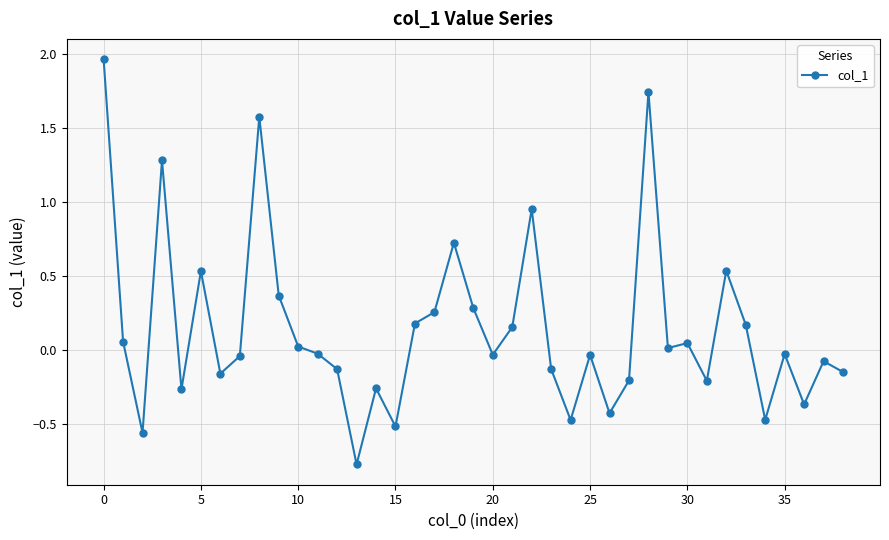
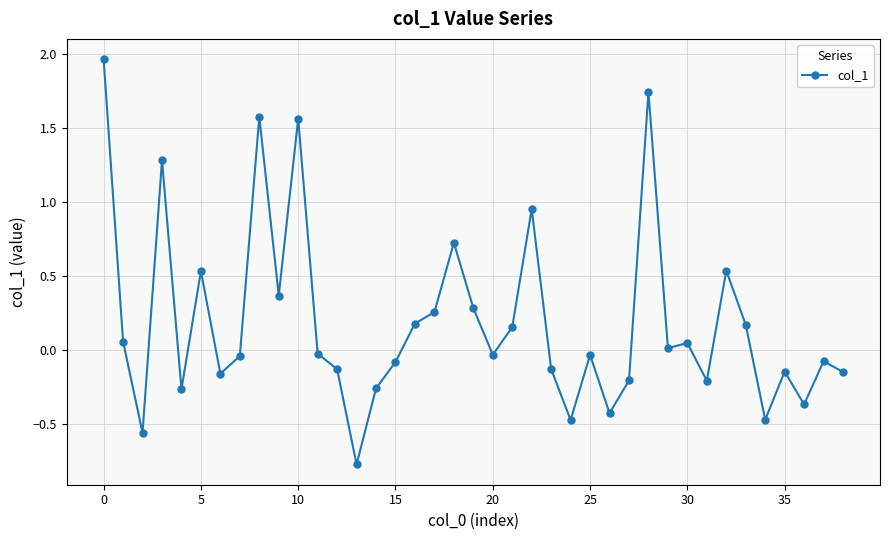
  {
    "0": 1.97,
    "5": 0.53,
-   "10": 0.02,
-   "15": -0.52,
+   "10": 1.56,
+   "15": -0.08,
    "20": -0.03,
    "25": -0.03,
    "30": 0.05,
-   "35": -0.03
+   "35": -0.14
  }
